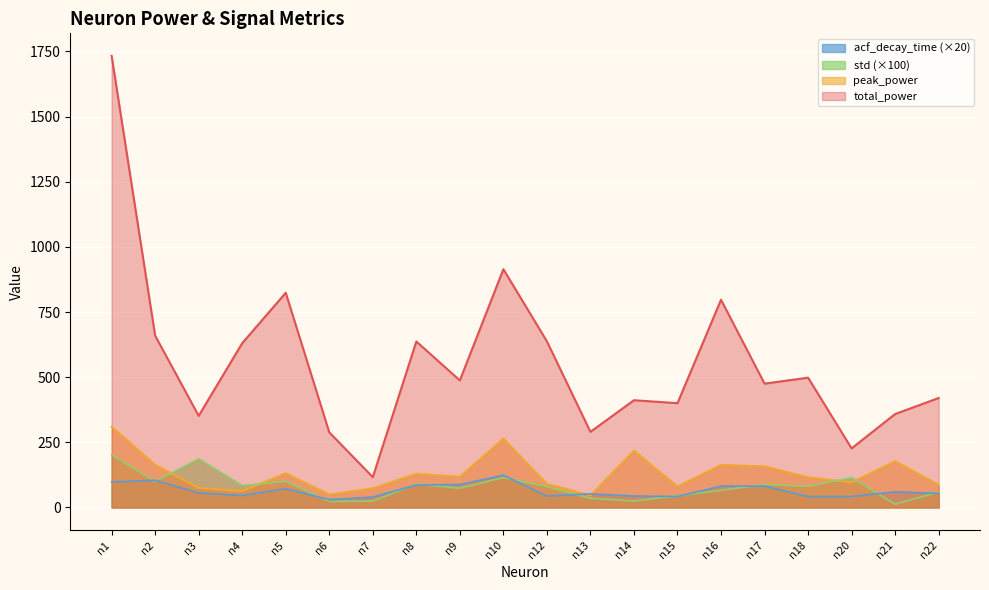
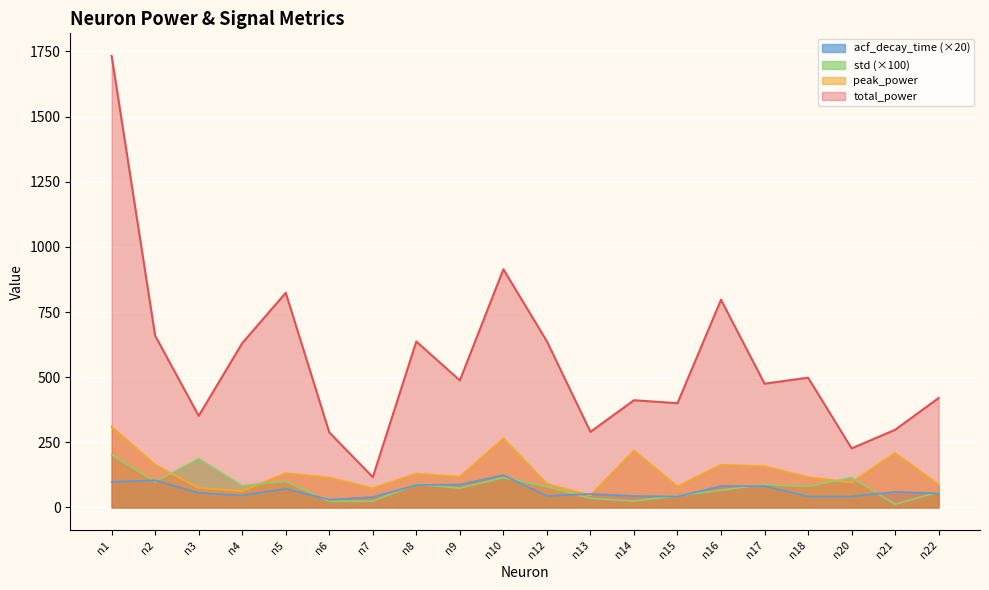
  {
    "acf_decay_time (×20)": {
      "n1": 100,
      "n3": 60,
      "n4": 50,
      "n5": 70,
      "n7": 40,
      "n9": 90,
      "n12": 40,
      "n14": 40,
      "n16": 80,
      "n18": 40,
      "n20": 40,
      "n21": 60
    },
    "std (×100)": {
      "n1": 200,
      "n3": 190,
      "n4": 80,
      "n5": 100,
      "n7": 20,
      "n9": 70,
      "n12": 80,
      "n13": 40,
      "n14": 20,
      "n16": 70,
      "n18": 80,
      "n20": 110,
      "n21": 10
    },
    "peak_power": {
      "n1": 310,
      "n2": 160,
      "n3": 70,
      "n4": 60,
      "n5": 130,
-     "n6": 50,
+     "n6": 110,
      "n7": 70,
      "n8": 130,
      "n9": 120,
      "n10": 260,
      "n12": 90,
      "n14": 220,
      "n15": 80,
      "n16": 160,
      "n17": 160,
      "n18": 120,
      "n20": 100,
-     "n21": 180,
+     "n21": 210,
      "n22": 90
    },
    "total_power": {
      "n1": 1730,
      "n2": 660,
      "n3": 350,
      "n4": 630,
      "n5": 820,
      "n6": 290,
      "n7": 120,
      "n8": 640,
      "n9": 490,
      "n10": 910,
      "n12": 640,
      "n13": 290,
      "n14": 410,
      "n15": 400,
      "n16": 800,
      "n17": 480,
      "n18": 500,
      "n20": 230,
-     "n21": 360,
+     "n21": 300,
      "n22": 420
    }
  }
